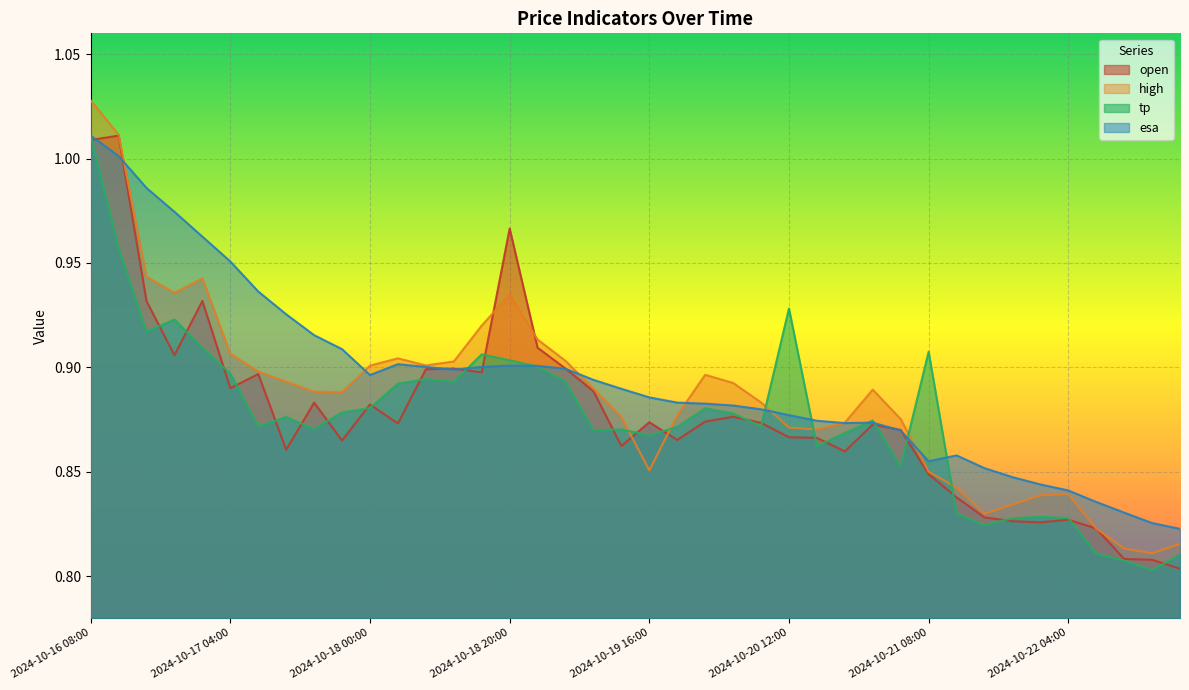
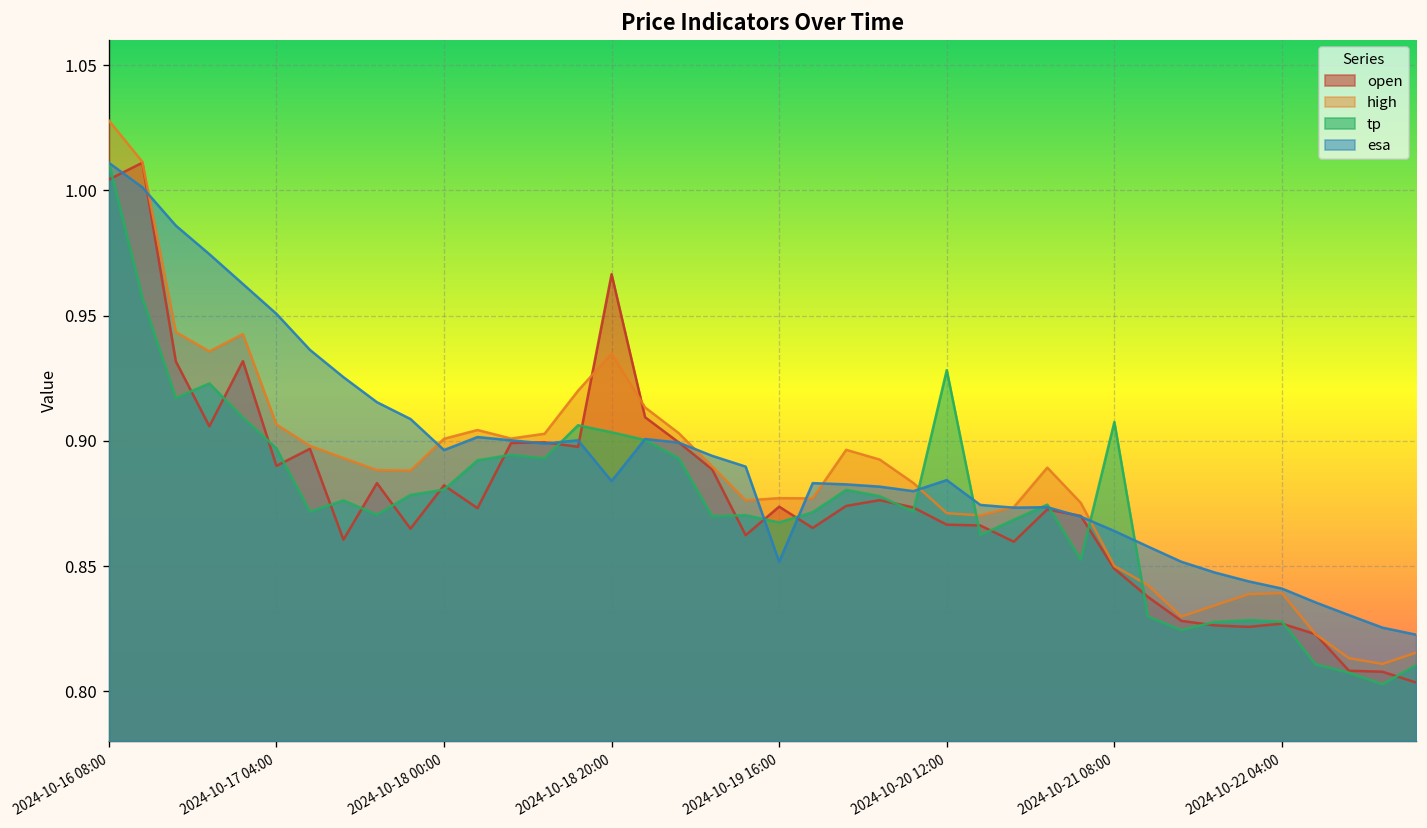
  {
    "open": {
-     "2024-10-16 08:00": 1.009,
+     "2024-10-16 08:00": 1.004,
      "2024-10-17 04:00": 0.890,
      "2024-10-18 00:00": 0.882,
      "2024-10-18 20:00": 0.967,
      "2024-10-19 16:00": 0.874,
      "2024-10-20 12:00": 0.867
    },
    "high": {
      "2024-10-16 08:00": 1.028,
      "2024-10-17 04:00": 0.907,
      "2024-10-18 00:00": 0.901,
      "2024-10-18 20:00": 0.935,
-     "2024-10-19 16:00": 0.851,
+     "2024-10-19 16:00": 0.877,
      "2024-10-20 12:00": 0.871,
      "2024-10-22 04:00": 0.839
    },
    "tp": {
      "2024-10-17 04:00": 0.897,
      "2024-10-18 00:00": 0.881,
      "2024-10-18 20:00": 0.903,
      "2024-10-19 16:00": 0.867,
      "2024-10-20 12:00": 0.928,
      "2024-10-21 08:00": 0.908
    },
    "esa": {
      "2024-10-17 04:00": 0.951,
      "2024-10-18 00:00": 0.896,
-     "2024-10-18 20:00": 0.901,
-     "2024-10-19 16:00": 0.886,
-     "2024-10-20 12:00": 0.877,
-     "2024-10-21 08:00": 0.855,
+     "2024-10-18 20:00": 0.884,
+     "2024-10-19 16:00": 0.852,
+     "2024-10-20 12:00": 0.884,
+     "2024-10-21 08:00": 0.864,
      "2024-10-22 04:00": 0.841
    }
  }
